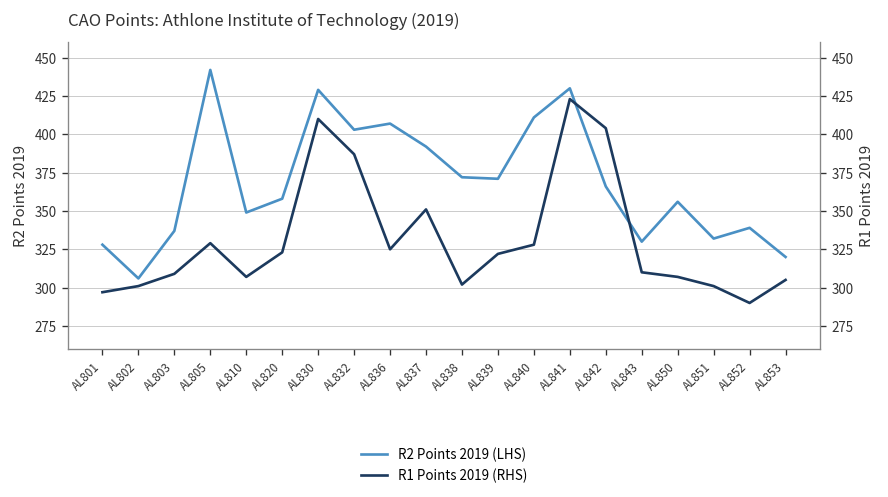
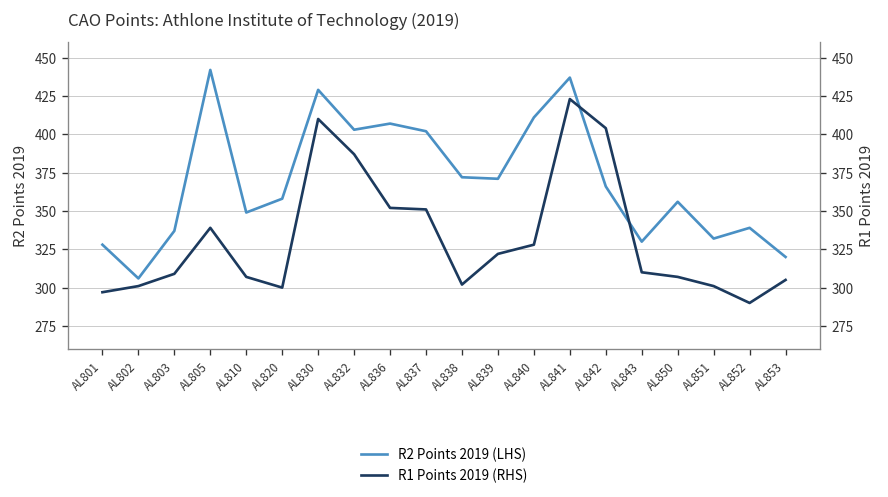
  {
    "R2 Points 2019 (LHS)": {
      "AL801": 328,
      "AL802": 306,
      "AL803": 337,
      "AL805": 442,
      "AL810": 349,
      "AL820": 358,
      "AL830": 429,
      "AL832": 403,
      "AL836": 407,
-     "AL837": 392,
+     "AL837": 402,
      "AL838": 372,
      "AL839": 371,
      "AL840": 411,
-     "AL841": 430,
+     "AL841": 437,
      "AL842": 366,
      "AL843": 330,
      "AL850": 356,
      "AL851": 332,
      "AL852": 339,
      "AL853": 320
    },
    "R1 Points 2019 (RHS)": {
      "AL801": 297,
      "AL802": 301,
      "AL803": 309,
-     "AL805": 329,
+     "AL805": 339,
      "AL810": 307,
-     "AL820": 323,
+     "AL820": 300,
      "AL830": 410,
      "AL832": 387,
-     "AL836": 325,
+     "AL836": 352,
      "AL837": 351,
      "AL838": 302,
      "AL839": 322,
      "AL840": 328,
      "AL841": 423,
      "AL842": 404,
      "AL843": 310,
      "AL850": 307,
      "AL851": 301,
      "AL852": 290,
      "AL853": 305
    }
  }
